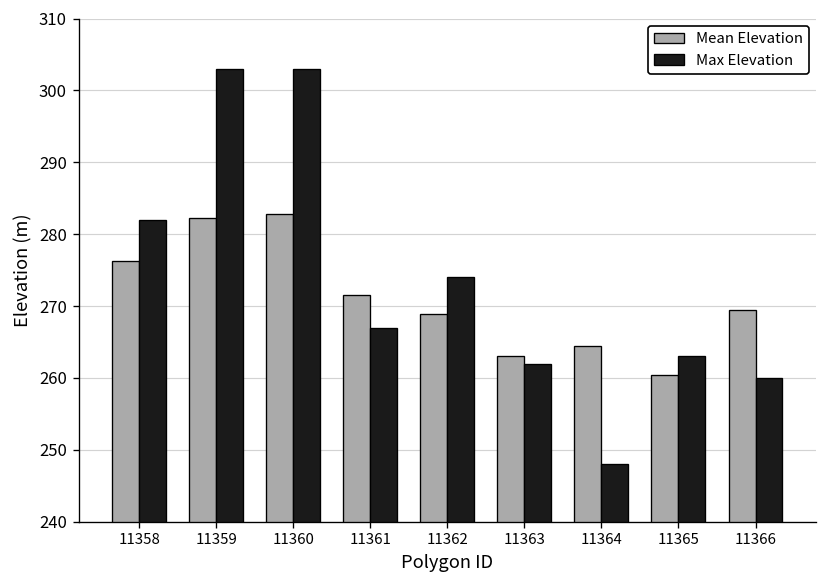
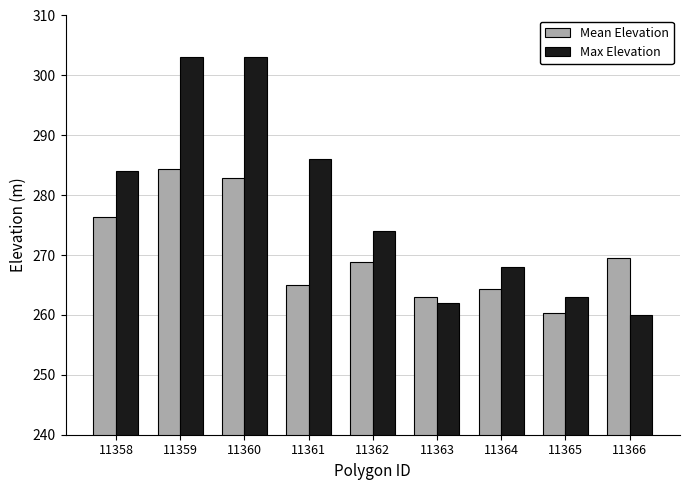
  {
    "Mean Elevation": {
      "11358": 276,
-     "11359": 282,
+     "11359": 284,
      "11360": 283,
-     "11361": 272,
+     "11361": 265,
      "11362": 269,
      "11363": 263,
      "11364": 264,
      "11365": 260,
      "11366": 270
    },
    "Max Elevation": {
-     "11358": 282,
+     "11358": 284,
      "11359": 303,
      "11360": 303,
-     "11361": 267,
+     "11361": 286,
      "11362": 274,
      "11363": 262,
-     "11364": 248,
+     "11364": 268,
      "11365": 263,
      "11366": 260
    }
  }
